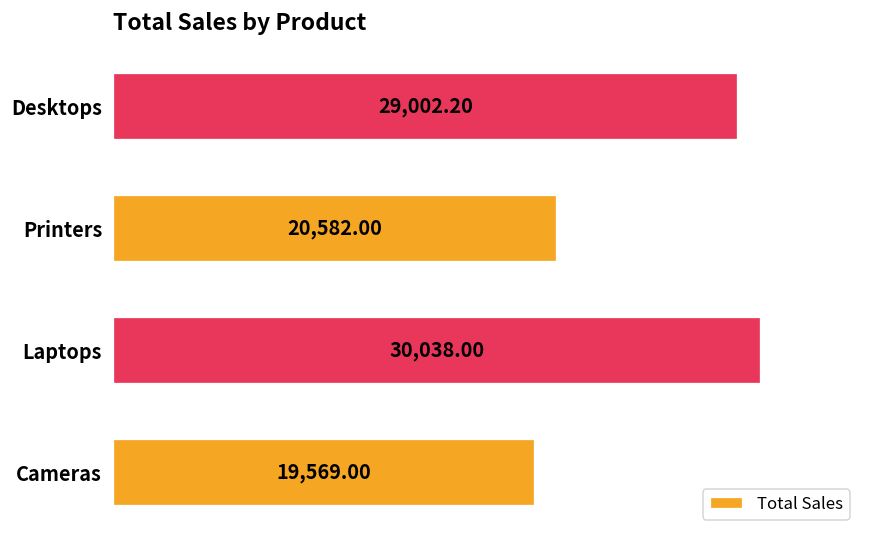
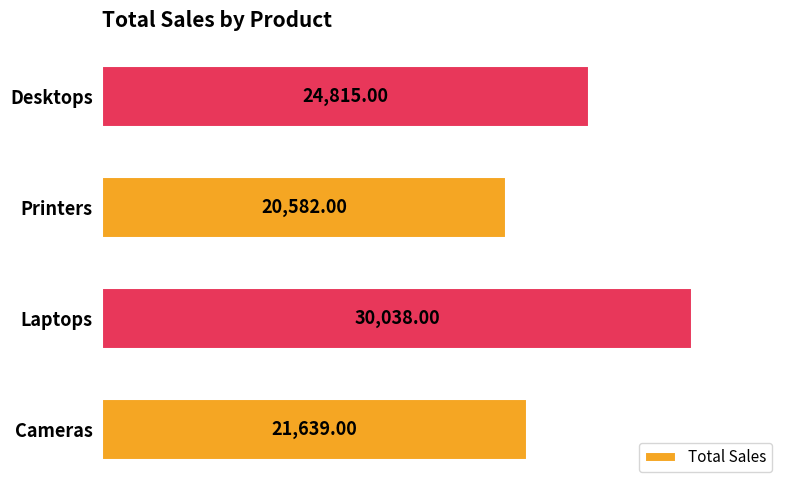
  {
-   "Desktops": "29,002.20",
+   "Desktops": "24,815.00",
    "Printers": "20,582.00",
    "Laptops": "30,038.00",
-   "Cameras": "19,569.00"
+   "Cameras": "21,639.00"
  }
